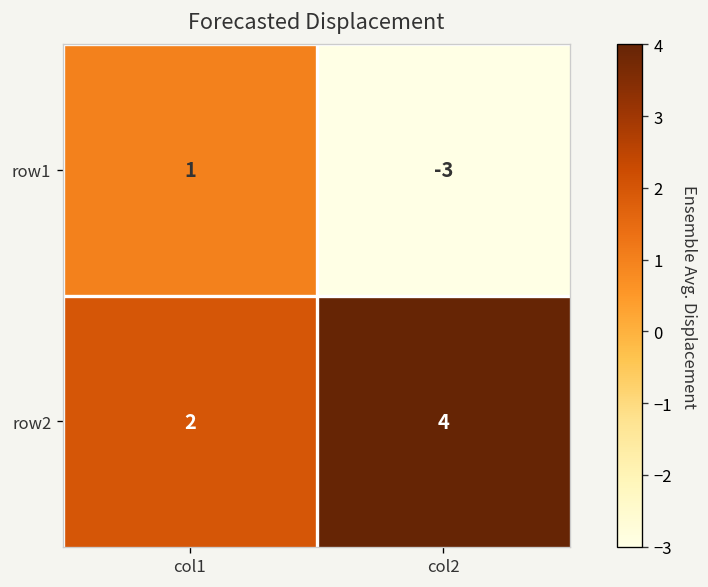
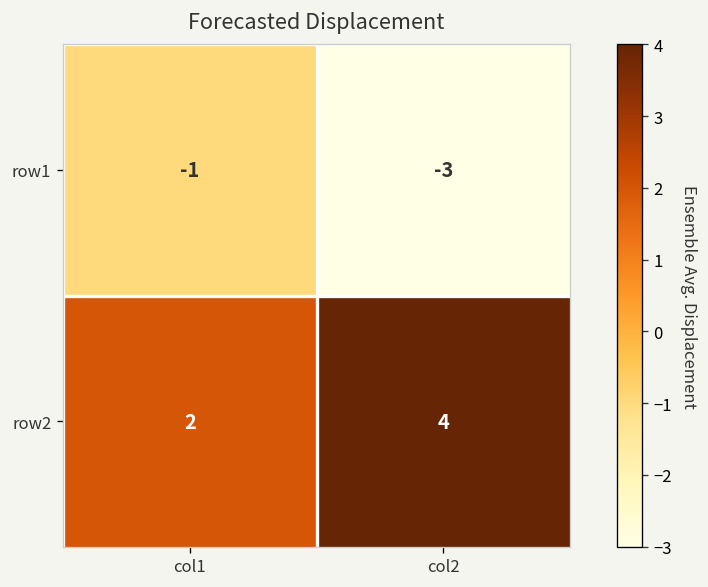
  {
    "row1": {
-     "col1": 1,
+     "col1": -1,
      "col2": -3
    },
    "row2": {
      "col1": 2,
      "col2": 4
    }
  }
